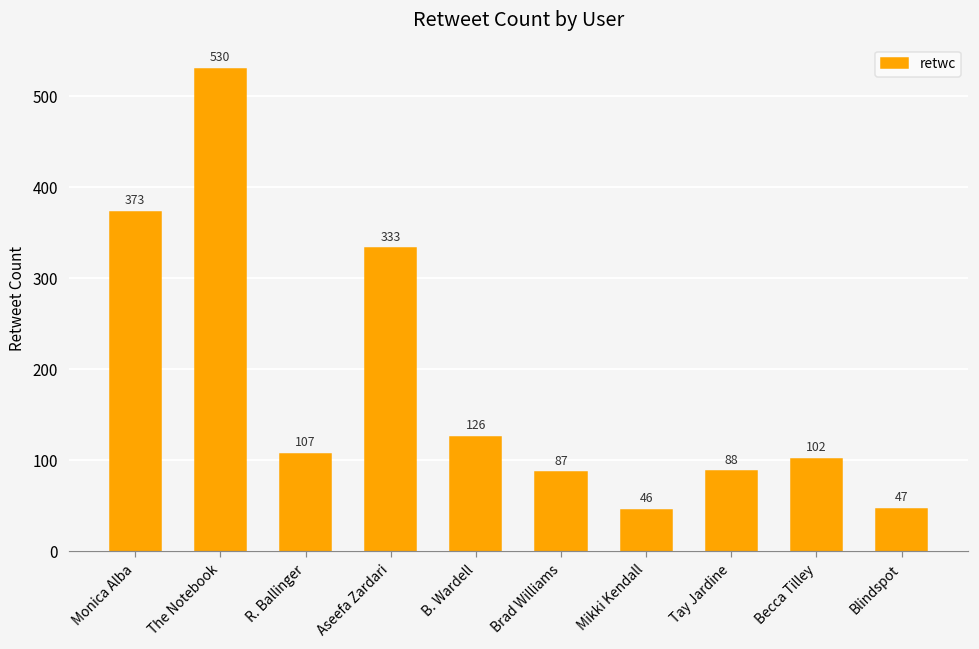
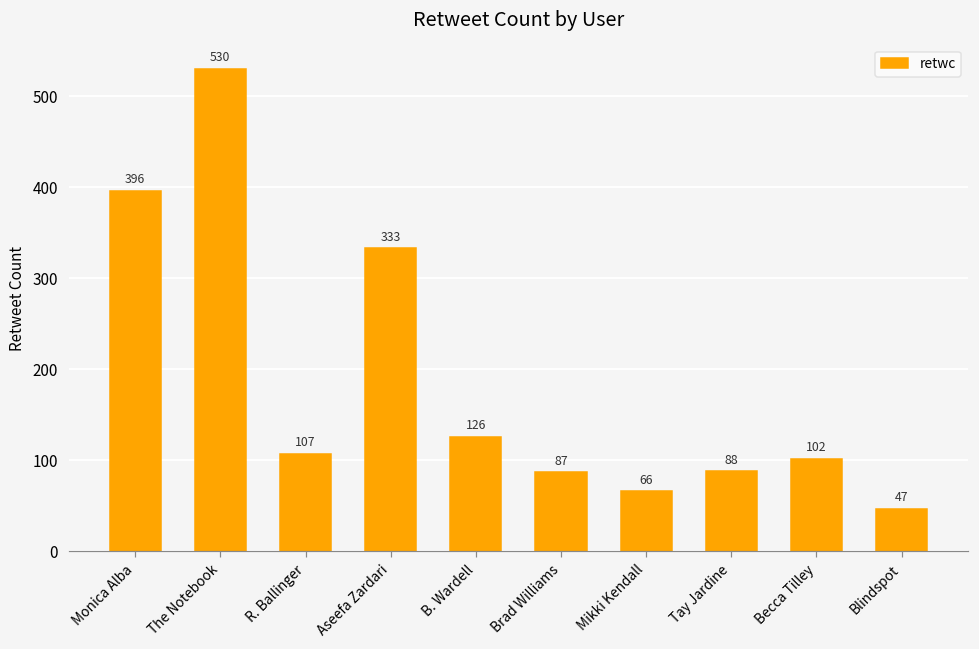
  {
-   "Monica Alba": 373,
+   "Monica Alba": 396,
    "The Notebook": 530,
    "R. Ballinger": 107,
    "Aseefa Zardari": 333,
    "B. Wardell": 126,
    "Brad Williams": 87,
-   "Mikki Kendall": 46,
+   "Mikki Kendall": 66,
    "Tay Jardine": 88,
    "Becca Tilley": 102,
    "Blindspot": 47
  }
